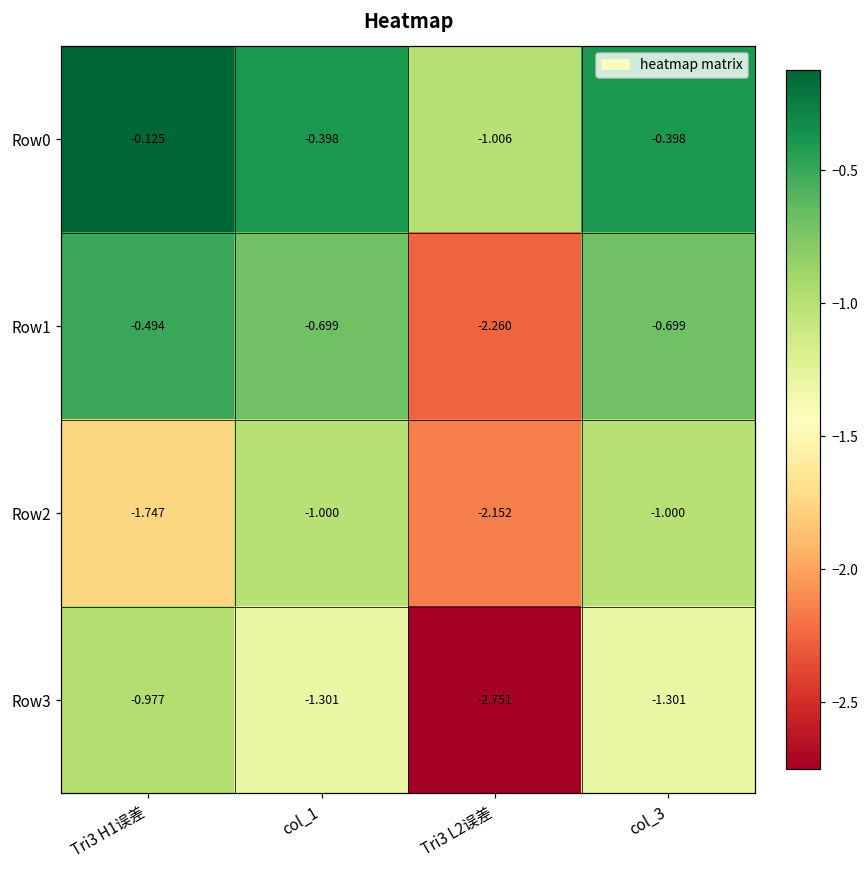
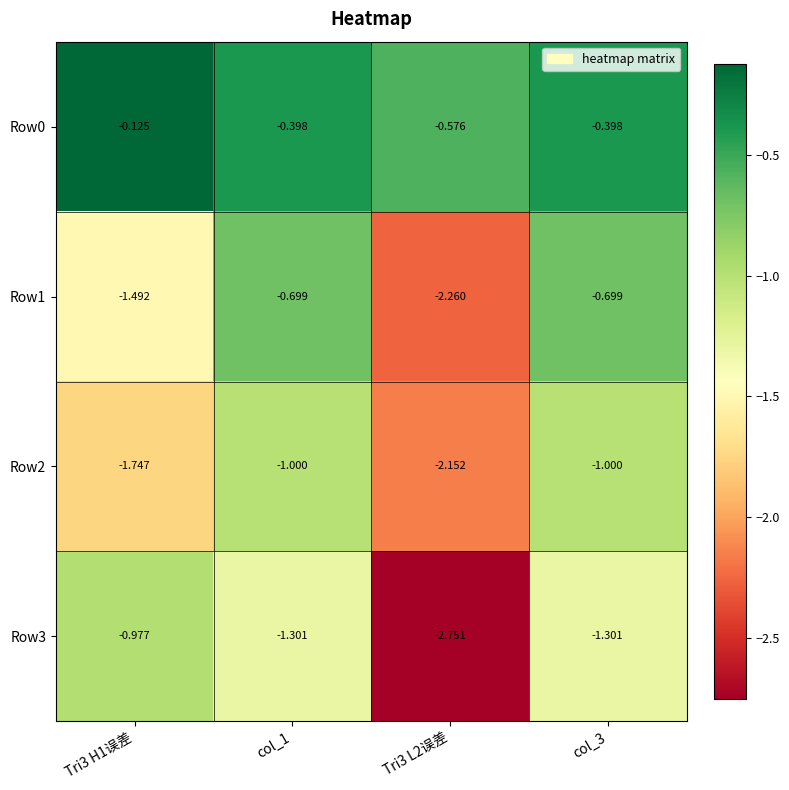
  {
    "Row0": {
      "Tri3 H1误差": -0.125,
      "col_1": -0.398,
-     "Tri3 L2误差": -1.006,
+     "Tri3 L2误差": -0.576,
      "col_3": -0.398
    },
    "Row1": {
-     "Tri3 H1误差": -0.494,
+     "Tri3 H1误差": -1.492,
      "col_1": -0.699,
      "Tri3 L2误差": -2.260,
      "col_3": -0.699
    },
    "Row2": {
      "Tri3 H1误差": -1.747,
      "col_1": -1.000,
      "Tri3 L2误差": -2.152,
      "col_3": -1.000
    },
    "Row3": {
      "Tri3 H1误差": -0.977,
      "col_1": -1.301,
      "Tri3 L2误差": -2.751,
      "col_3": -1.301
    }
  }
